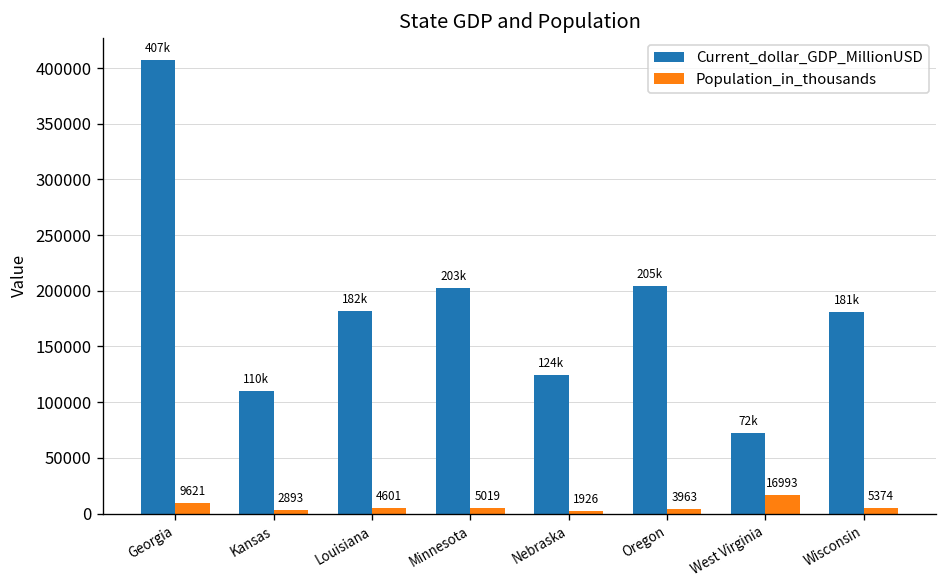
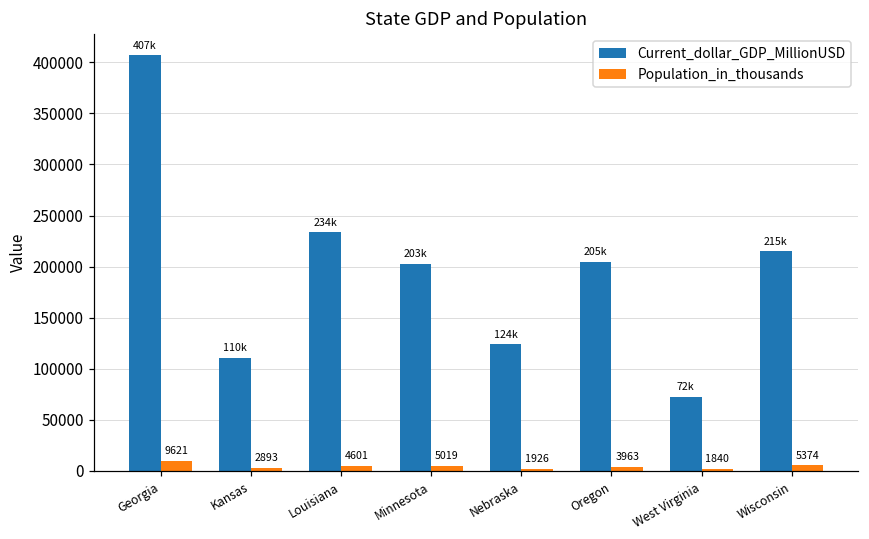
  {
    "Current_dollar_GDP_MillionUSD": {
      "Georgia": "407k",
      "Kansas": "110k",
-     "Louisiana": "182k",
+     "Louisiana": "234k",
      "Minnesota": "203k",
      "Nebraska": "124k",
      "Oregon": "205k",
      "West Virginia": "72k",
-     "Wisconsin": "181k"
+     "Wisconsin": "215k"
    },
    "Population_in_thousands": {
      "Georgia": "9621",
      "Kansas": "2893",
      "Louisiana": "4601",
      "Minnesota": "5019",
      "Nebraska": "1926",
      "Oregon": "3963",
-     "West Virginia": "16993",
+     "West Virginia": "1840",
      "Wisconsin": "5374"
    }
  }
